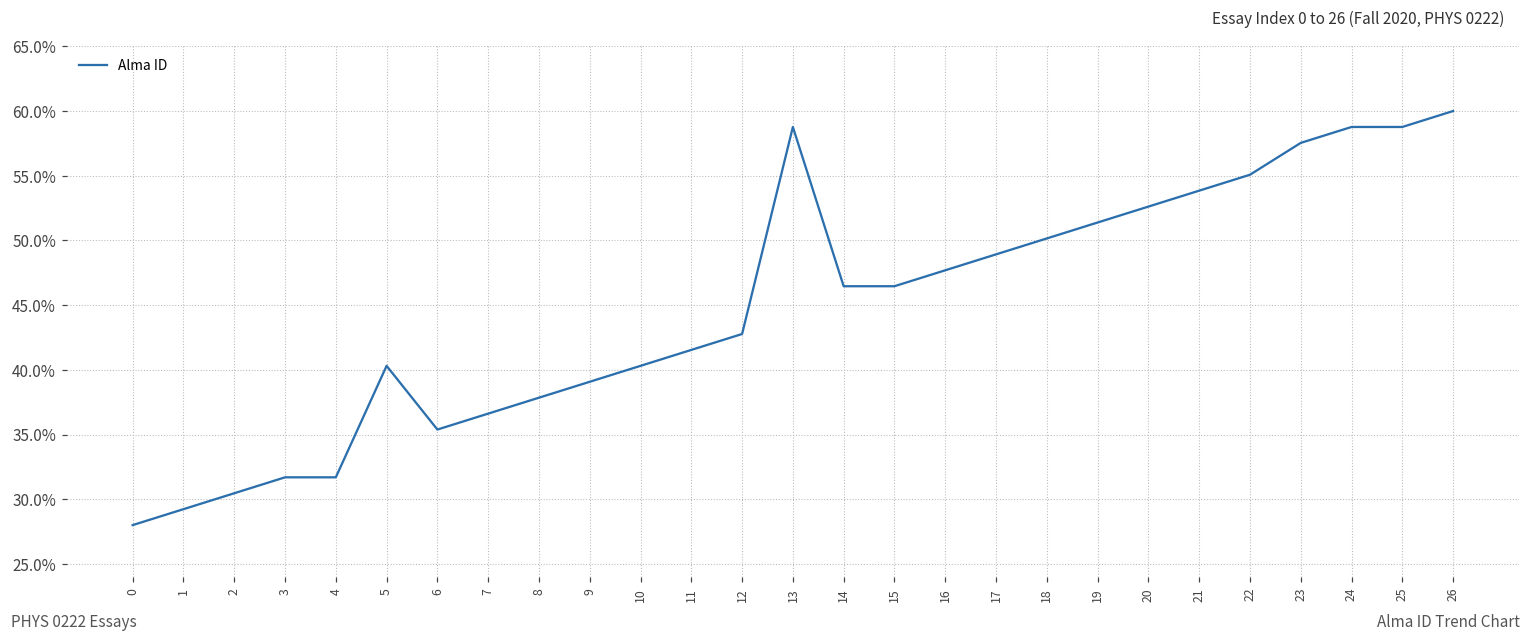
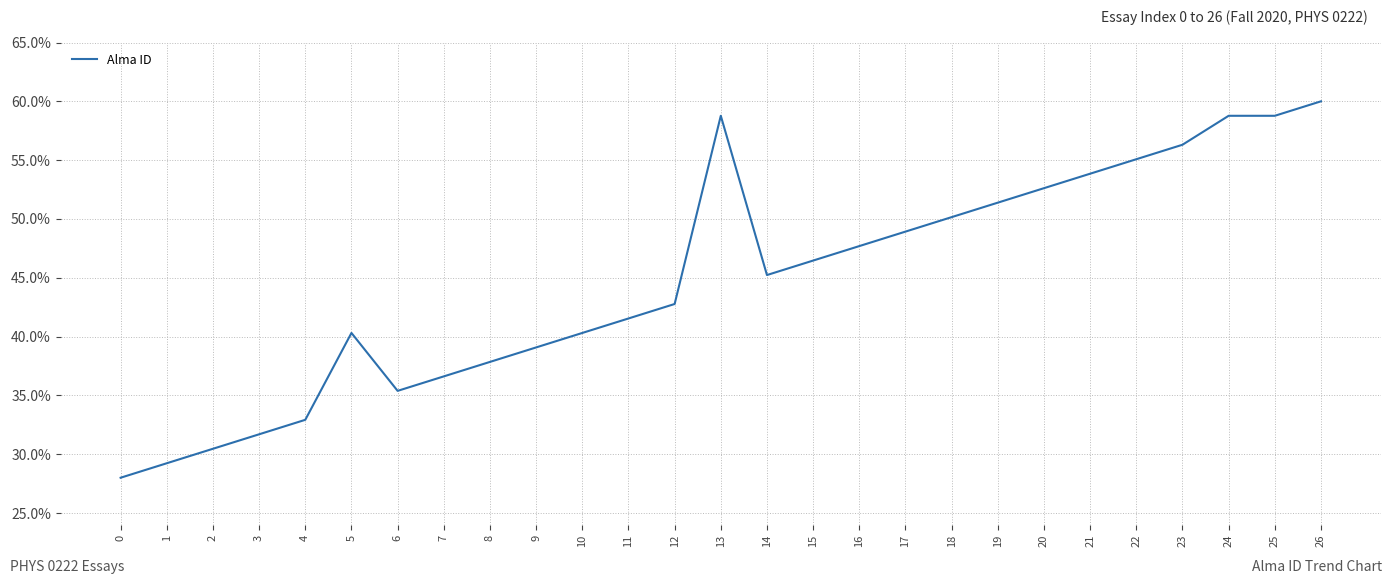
  {
    "0": "28.0%",
    "1": "29.2%",
    "2": "30.5%",
    "3": "31.7%",
-   "4": "31.7%",
+   "4": "32.9%",
    "5": "40.3%",
    "6": "35.4%",
    "7": "36.6%",
    "8": "37.8%",
    "9": "39.1%",
    "10": "40.3%",
    "11": "41.5%",
    "12": "42.8%",
    "13": "58.8%",
-   "14": "46.5%",
+   "14": "45.2%",
    "15": "46.5%",
    "16": "47.7%",
    "17": "48.9%",
    "18": "50.2%",
    "19": "51.4%",
    "20": "52.6%",
    "21": "53.8%",
    "22": "55.1%",
-   "23": "57.5%",
+   "23": "56.3%",
    "24": "58.8%",
    "25": "58.8%",
    "26": "60.0%"
  }
